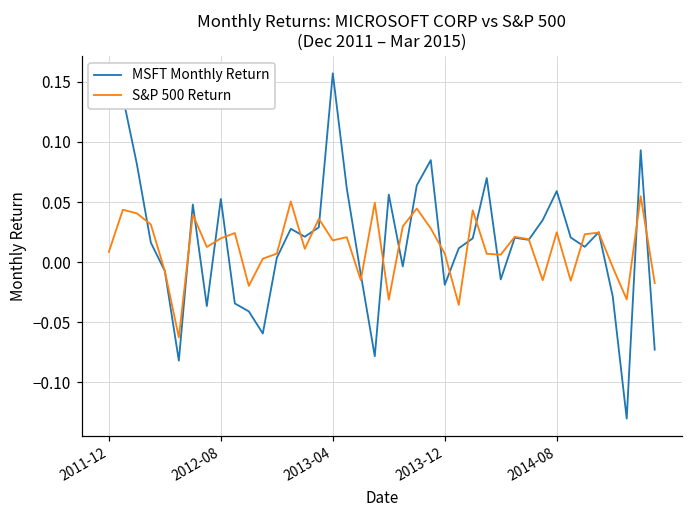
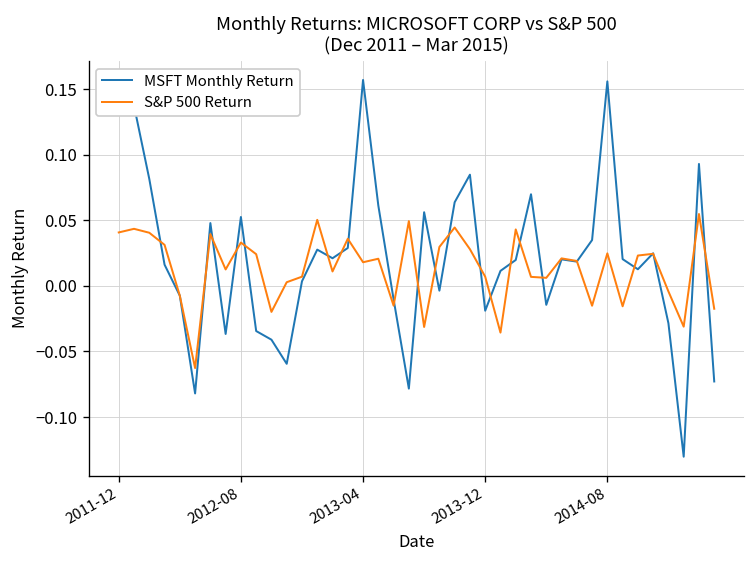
  {
    "MSFT Monthly Return": {
      "2012-08": 0.053,
      "2013-04": 0.157,
      "2013-12": -0.019,
-     "2014-08": 0.059
+     "2014-08": 0.156
    },
    "S&P 500 Return": {
-     "2011-12": 0.009,
-     "2012-08": 0.020,
+     "2011-12": 0.041,
+     "2012-08": 0.033,
      "2013-04": 0.018,
      "2013-12": 0.007,
      "2014-08": 0.025
    }
  }
